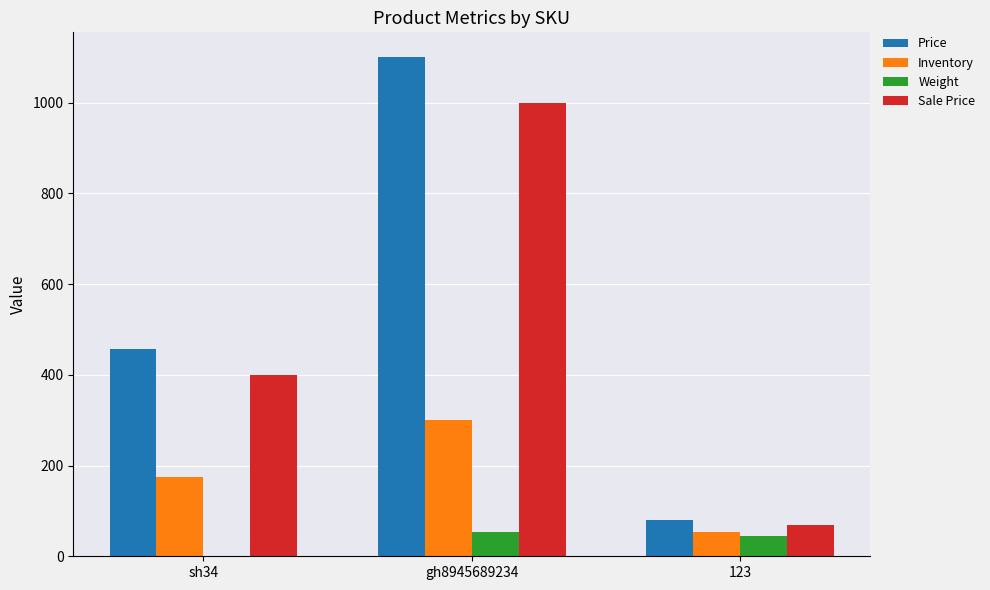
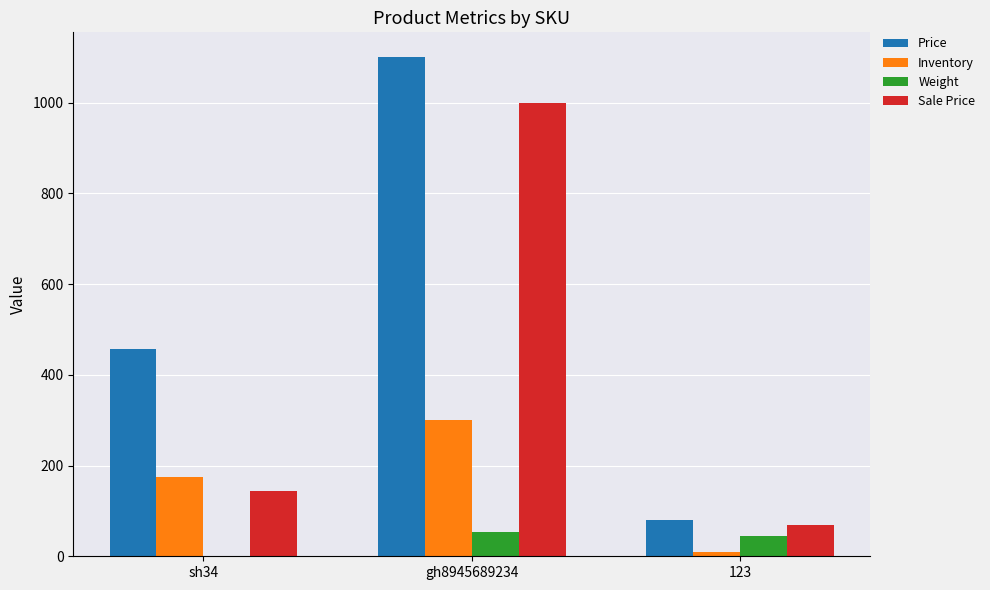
  {
    "Price": {
      "sh34": 460,
      "gh8945689234": 1100,
      "123": 80
    },
    "Inventory": {
      "sh34": 180,
      "gh8945689234": 300,
-     "123": 50
+     "123": 10
    },
    "Weight": {
      "gh8945689234": 50,
      "123": 40
    },
    "Sale Price": {
-     "sh34": 400,
+     "sh34": 140,
      "gh8945689234": 1000,
      "123": 70
    }
  }
